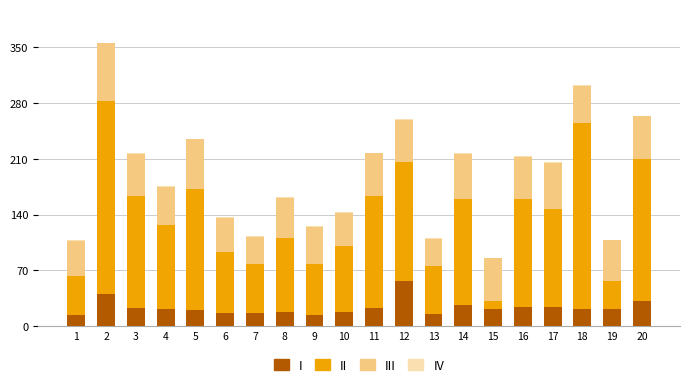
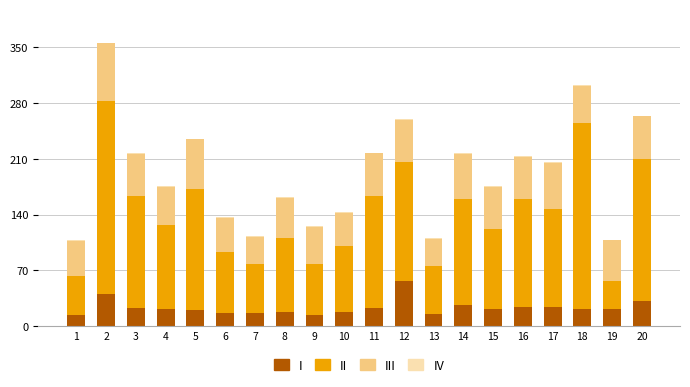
  {
    "I": {
      "1": 10,
      "2": 40,
      "3": 20,
      "4": 20,
      "5": 20,
      "6": 20,
      "7": 20,
      "8": 20,
      "9": 10,
      "10": 20,
      "11": 20,
      "12": 60,
      "13": 20,
      "14": 30,
      "15": 20,
      "16": 20,
      "17": 20,
      "18": 20,
      "19": 20,
      "20": 30
    },
    "II": {
      "1": 50,
      "2": 240,
      "3": 140,
      "4": 110,
      "5": 150,
      "6": 80,
      "7": 60,
      "8": 90,
      "9": 60,
      "10": 80,
      "11": 140,
      "12": 150,
      "13": 60,
      "14": 130,
-     "15": 10,
+     "15": 100,
      "16": 140,
      "17": 120,
      "18": 230,
      "19": 40,
      "20": 180
    }
  }
